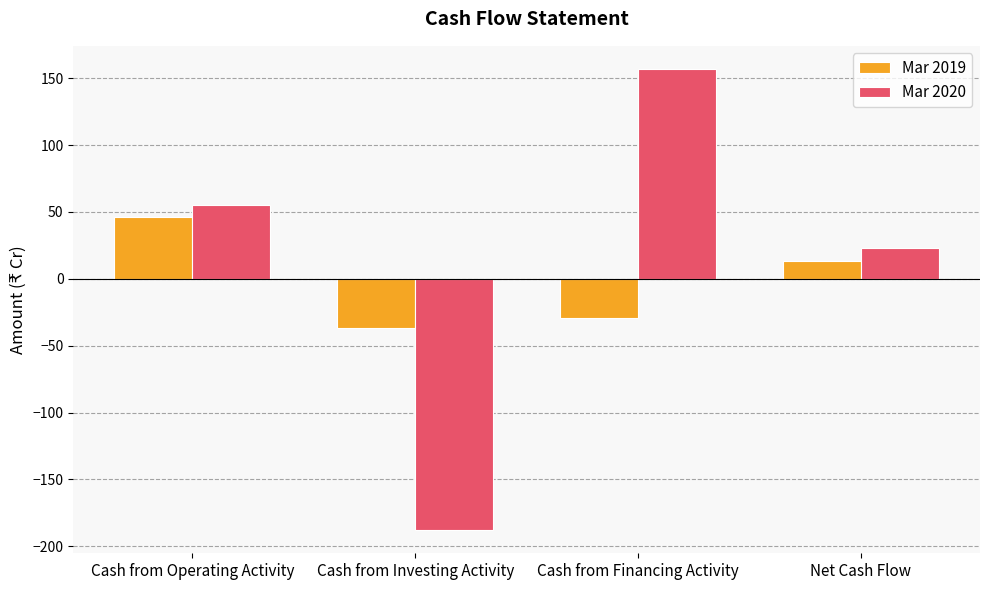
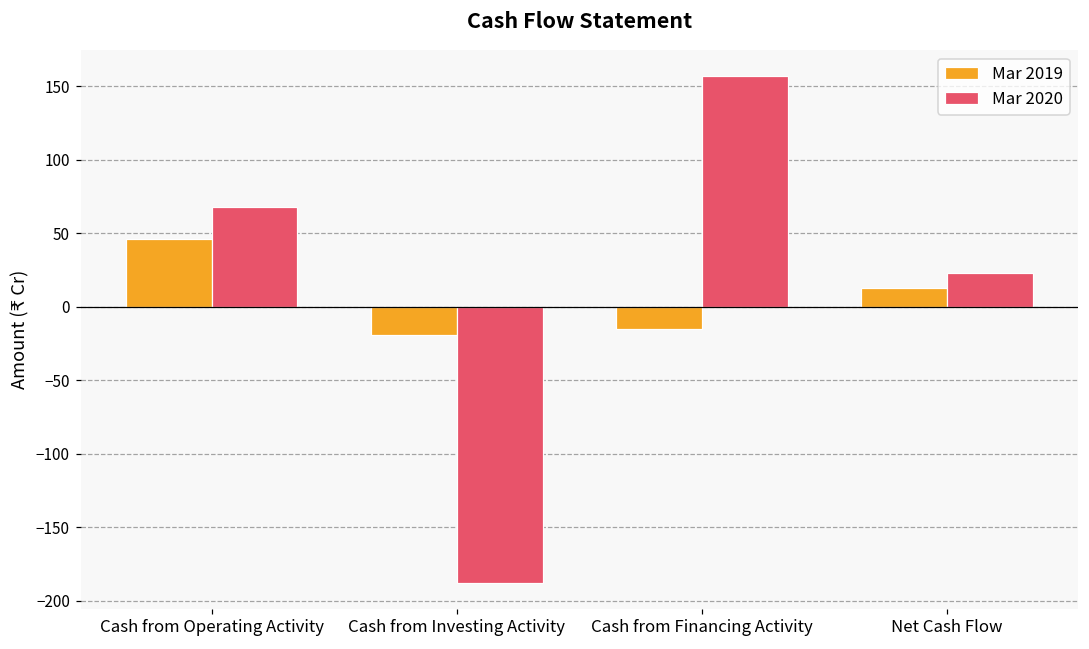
  {
    "Mar 2019": {
      "Cash from Operating Activity": 46,
-     "Cash from Investing Activity": -37,
-     "Cash from Financing Activity": -29,
+     "Cash from Investing Activity": -19,
+     "Cash from Financing Activity": -15,
      "Net Cash Flow": 13
    },
    "Mar 2020": {
-     "Cash from Operating Activity": 55,
+     "Cash from Operating Activity": 68,
      "Cash from Investing Activity": -188,
      "Cash from Financing Activity": 157,
      "Net Cash Flow": 23
    }
  }
